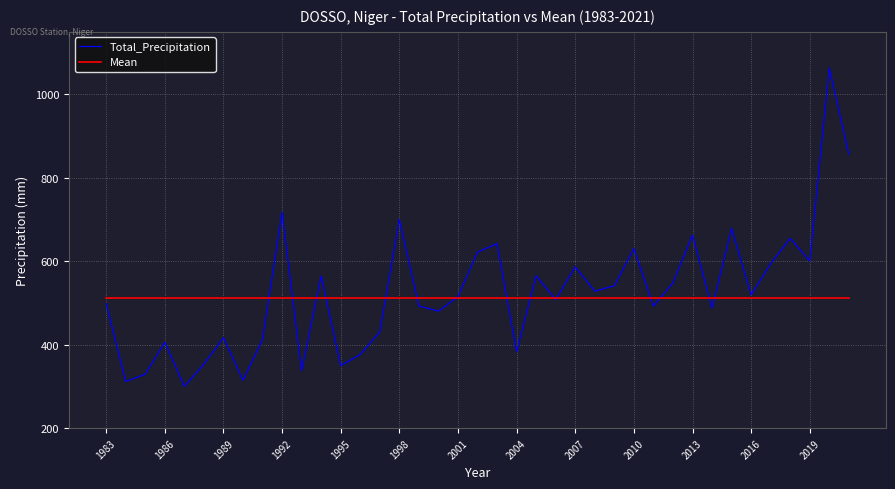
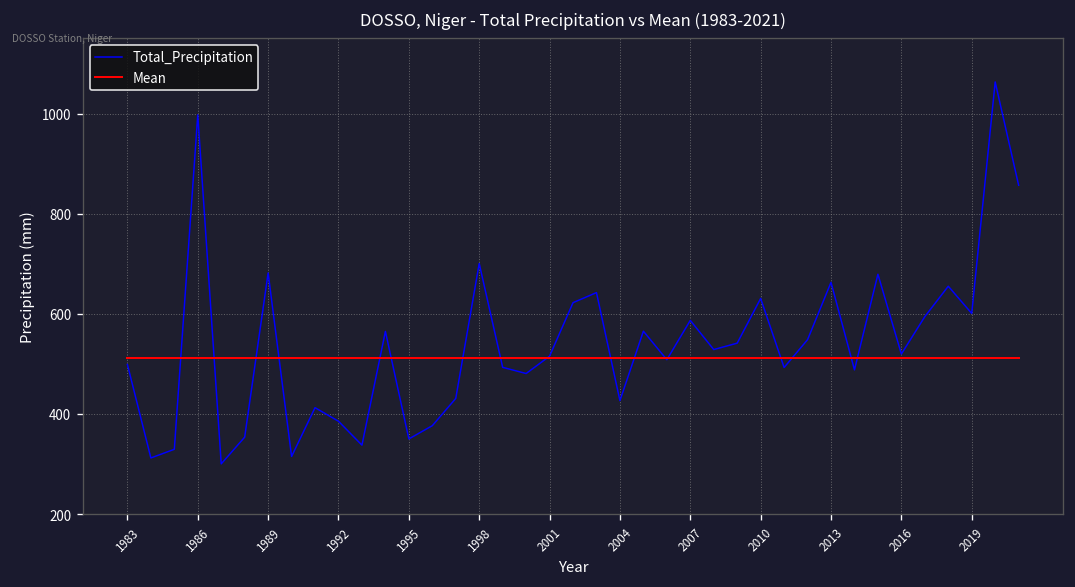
  {
    "Total_Precipitation": {
      "1983": 500,
-     "1986": 410,
-     "1989": 420,
-     "1992": 720,
+     "1986": 1000,
+     "1989": 680,
+     "1992": 390,
      "1995": 350,
      "1998": 700,
-     "2004": 380,
+     "2004": 430,
      "2007": 590,
      "2010": 630,
      "2013": 660,
      "2016": 520,
      "2019": 600
    },
    "Mean": {
      "1983": 510,
      "1986": 510,
      "1989": 510,
      "1992": 510,
      "1995": 510,
      "1998": 510,
      "2004": 510,
      "2007": 510,
      "2010": 510,
      "2013": 510,
      "2016": 510,
      "2019": 510
    }
  }
